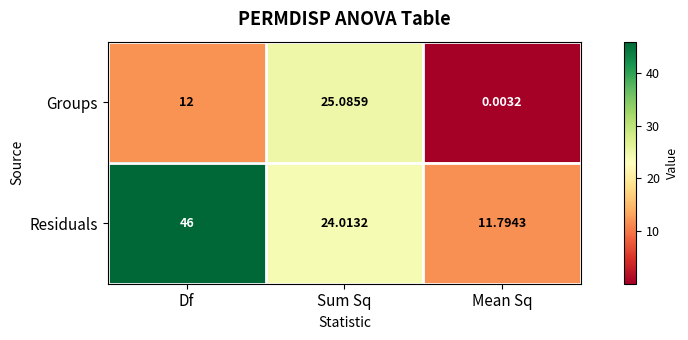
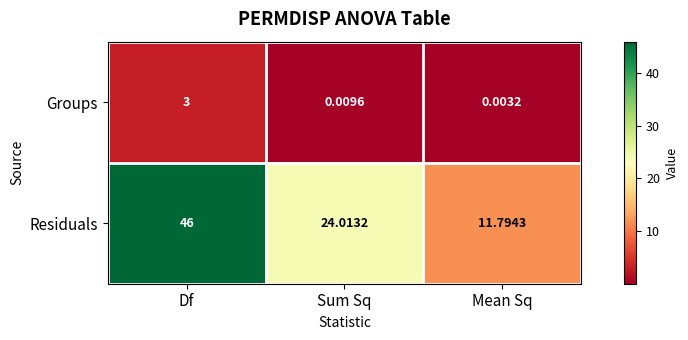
  {
    "Groups": {
-     "Df": 12,
-     "Sum Sq": 25.0859,
+     "Df": 3,
+     "Sum Sq": 0.0096,
      "Mean Sq": 0.0032
    },
    "Residuals": {
      "Df": 46,
      "Sum Sq": 24.0132,
      "Mean Sq": 11.7943
    }
  }
